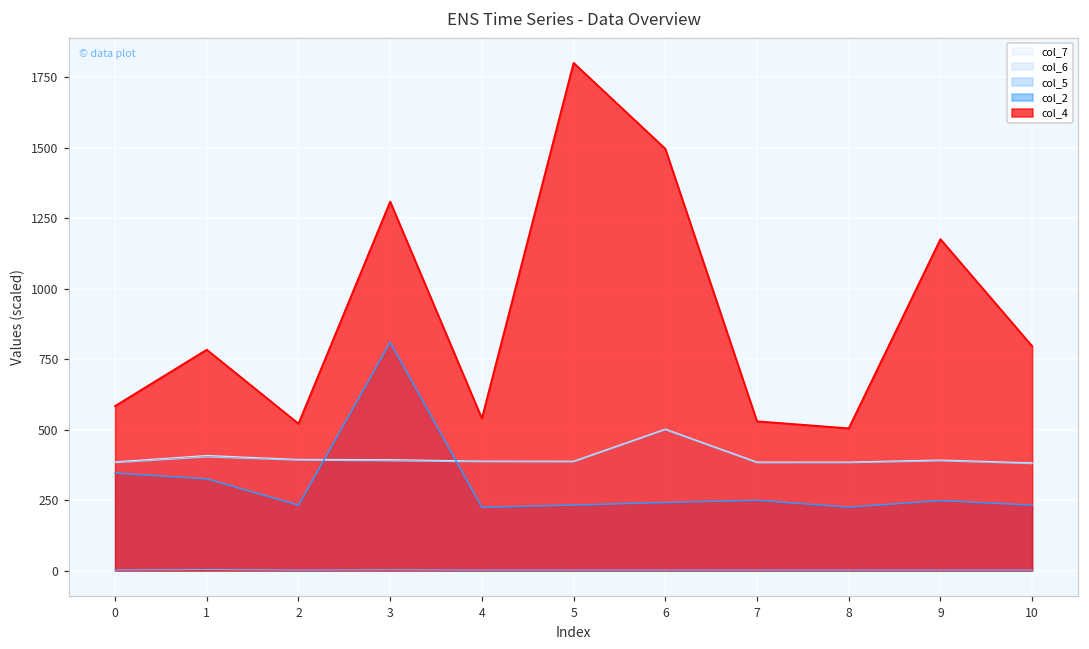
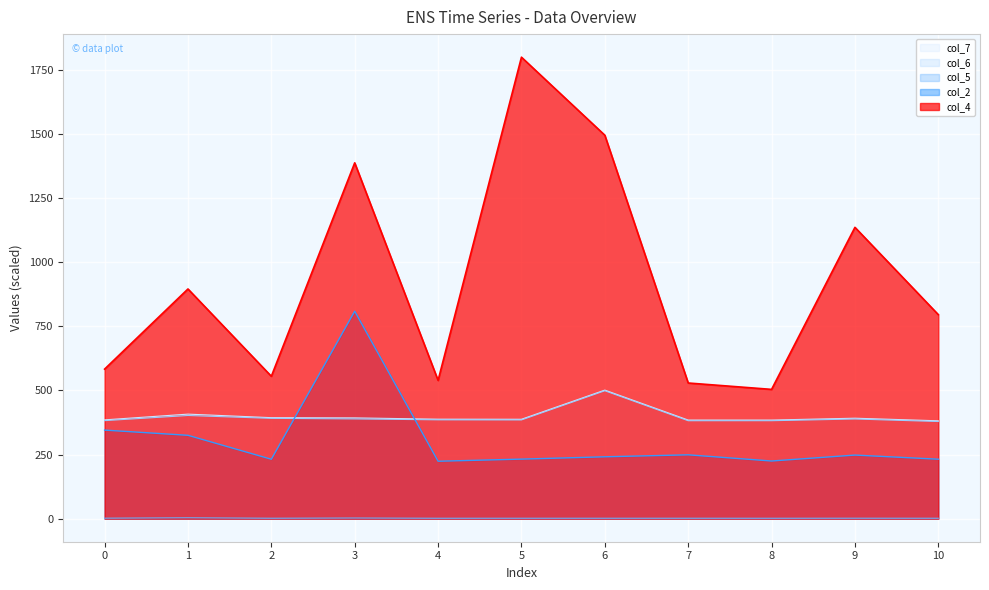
  {
    "col_4": {
      "0": 580,
-     "1": 780,
-     "2": 520,
-     "3": 1310,
+     "1": 900,
+     "2": 560,
+     "3": 1390,
      "4": 540,
      "5": 1800,
      "6": 1500,
      "7": 530,
      "8": 500,
-     "9": 1180,
+     "9": 1140,
      "10": 800
    }
  }
